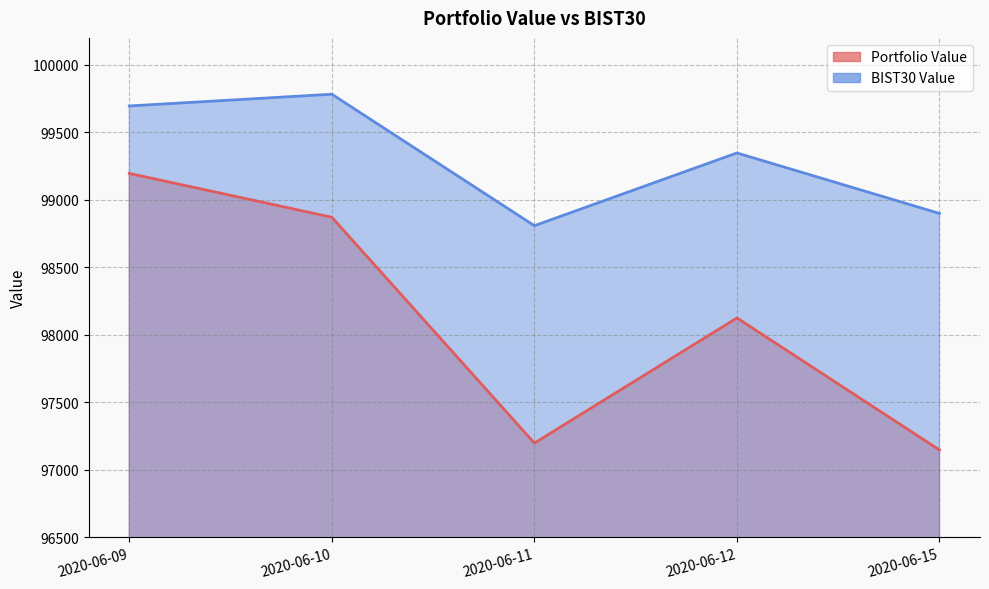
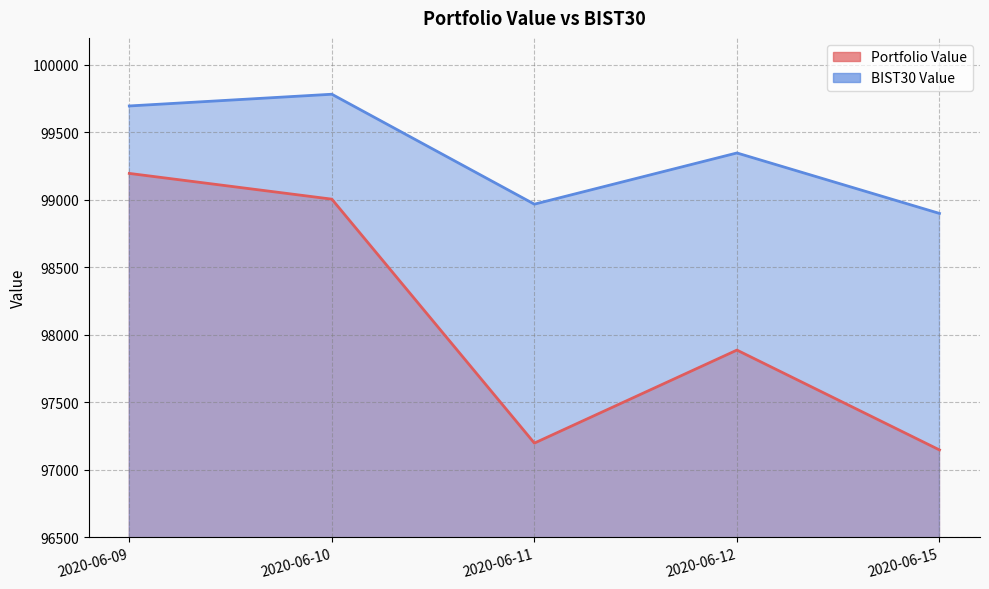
  {
    "Portfolio Value": {
      "2020-06-09": 99200,
-     "2020-06-10": 98870,
+     "2020-06-10": 99010,
      "2020-06-11": 97200,
-     "2020-06-12": 98120,
+     "2020-06-12": 97890,
      "2020-06-15": 97150
    },
    "BIST30 Value": {
      "2020-06-09": 99700,
      "2020-06-10": 99780,
-     "2020-06-11": 98810,
+     "2020-06-11": 98970,
      "2020-06-12": 99350,
      "2020-06-15": 98900
    }
  }
